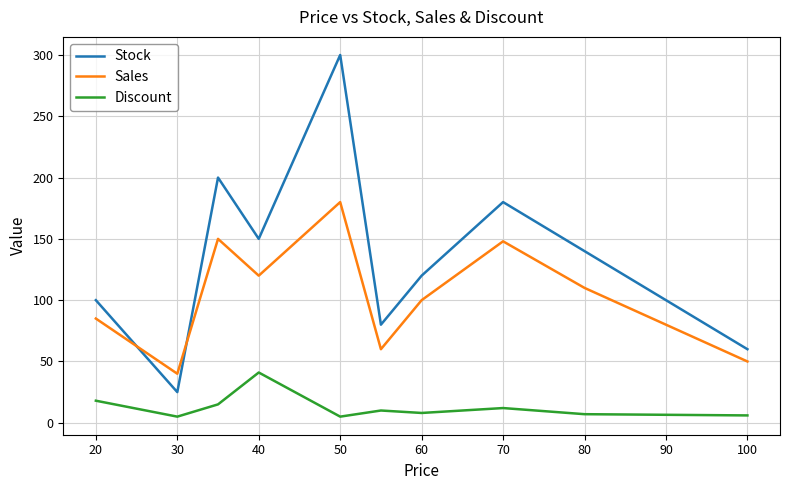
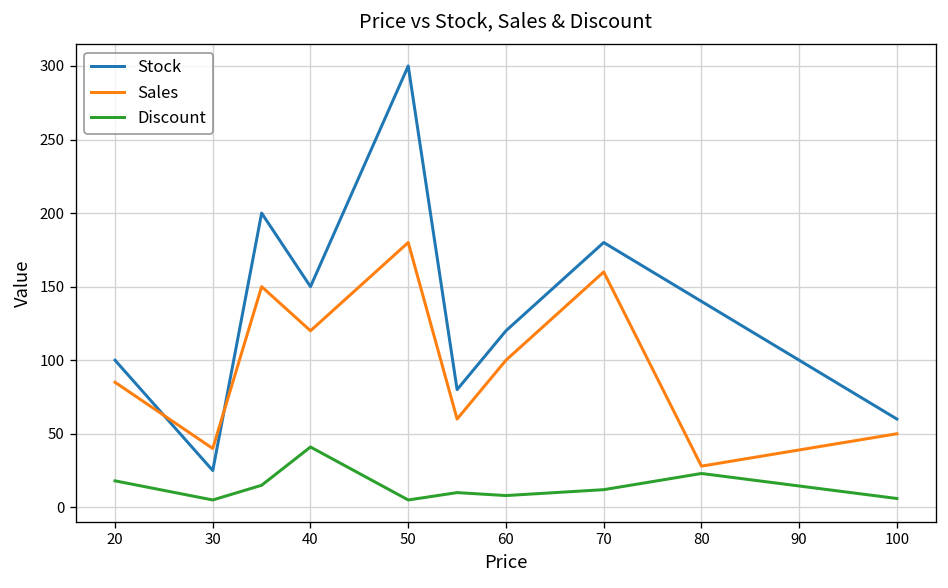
  {
    "Stock": {
      "20": 100,
      "30": 25,
      "40": 150,
      "50": 300,
      "60": 120,
      "70": 180,
      "80": 140,
      "100": 60
    },
    "Sales": {
      "20": 85,
      "30": 40,
      "40": 120,
      "50": 180,
      "60": 100,
-     "70": 148,
-     "80": 110,
+     "70": 160,
+     "80": 28,
      "100": 50
    },
    "Discount": {
      "20": 18,
      "30": 5,
      "40": 41,
      "50": 5,
      "60": 8,
      "70": 12,
-     "80": 7,
+     "80": 23,
      "100": 6
    }
  }
